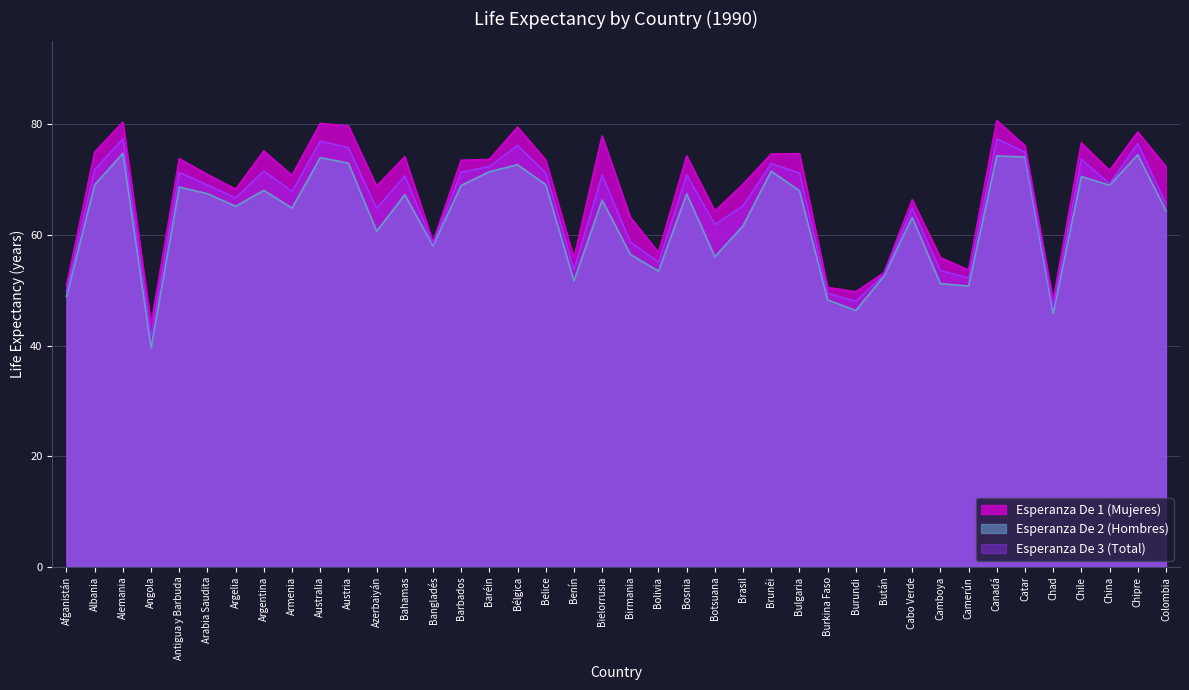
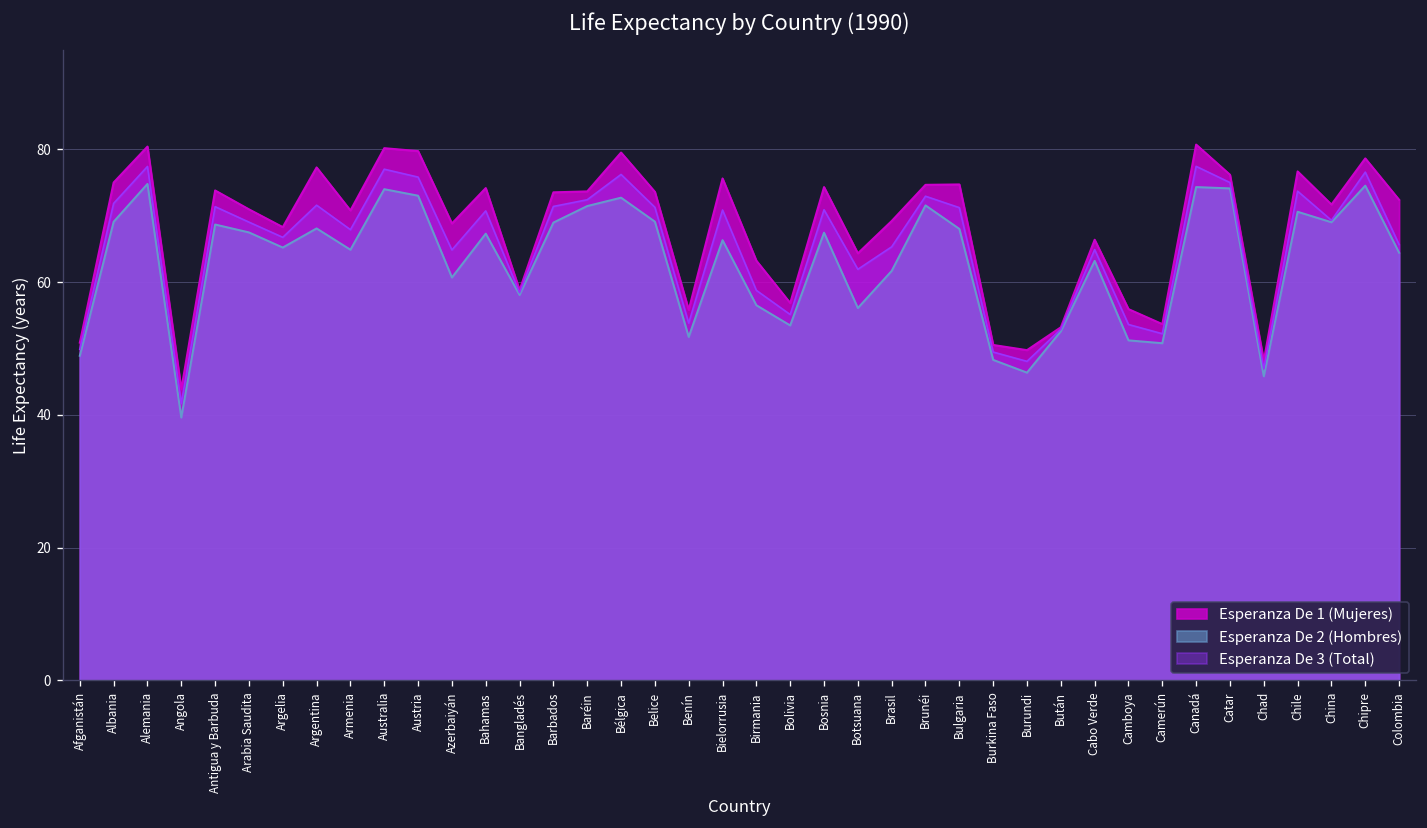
  {
    "Esperanza De 1 (Mujeres)": {
      "Afganistán": 51,
      "Albania": 75,
      "Alemania": 80,
      "Angola": 44,
      "Antigua y Barbuda": 74,
      "Arabia Saudita": 71,
      "Argelia": 68,
-     "Argentina": 75,
+     "Argentina": 77,
      "Armenia": 71,
      "Australia": 80,
      "Austria": 80,
      "Azerbaiyán": 69,
      "Bahamas": 74,
      "Barbados": 74,
      "Baréin": 74,
      "Bélgica": 80,
      "Belice": 74,
      "Benín": 56,
-     "Bielorrusia": 78,
+     "Bielorrusia": 76,
      "Birmania": 63,
      "Bolivia": 57,
      "Bosnia": 74,
      "Botsuana": 64,
      "Brasil": 69,
      "Brunéi": 75,
      "Bulgaria": 75,
      "Burkina Faso": 51,
      "Burundi": 50,
      "Cabo Verde": 66,
      "Camboya": 56,
      "Camerún": 54,
      "Canadá": 81,
      "Catar": 76,
      "Chad": 48,
      "Chile": 77,
      "China": 72,
      "Chipre": 79,
      "Colombia": 72
    },
    "Esperanza De 2 (Hombres)": {
      "Afganistán": 49,
      "Albania": 69,
      "Alemania": 75,
      "Angola": 40,
      "Antigua y Barbuda": 69,
      "Arabia Saudita": 67,
      "Argelia": 65,
      "Argentina": 68,
      "Armenia": 65,
      "Australia": 74,
      "Austria": 73,
      "Azerbaiyán": 61,
      "Bahamas": 67,
      "Barbados": 69,
      "Baréin": 71,
      "Bélgica": 73,
      "Belice": 69,
      "Benín": 52,
      "Bielorrusia": 66,
      "Birmania": 57,
      "Bolivia": 53,
      "Bosnia": 67,
      "Botsuana": 56,
      "Brasil": 62,
      "Brunéi": 72,
      "Bulgaria": 68,
      "Burkina Faso": 48,
      "Burundi": 46,
      "Cabo Verde": 63,
      "Camboya": 51,
      "Camerún": 51,
      "Canadá": 74,
      "Catar": 74,
      "Chad": 46,
      "Chile": 71,
      "Chipre": 75,
      "Colombia": 64
    },
    "Esperanza De 3 (Total)": {
      "Afganistán": 50,
      "Albania": 72,
      "Alemania": 77,
      "Angola": 42,
      "Antigua y Barbuda": 71,
      "Arabia Saudita": 69,
      "Argelia": 67,
      "Argentina": 72,
      "Armenia": 68,
      "Australia": 77,
      "Austria": 76,
      "Azerbaiyán": 65,
      "Bahamas": 71,
      "Barbados": 71,
      "Baréin": 72,
      "Bélgica": 76,
      "Belice": 71,
      "Benín": 54,
      "Bielorrusia": 71,
      "Birmania": 59,
      "Bolivia": 55,
      "Bosnia": 71,
      "Botsuana": 62,
      "Brasil": 65,
      "Brunéi": 73,
      "Bulgaria": 71,
      "Burkina Faso": 49,
      "Burundi": 48,
      "Cabo Verde": 65,
      "Camboya": 54,
      "Camerún": 52,
      "Canadá": 77,
      "Catar": 75,
      "Chad": 47,
      "Chile": 74,
      "Chipre": 77,
      "Colombia": 66
    }
  }
